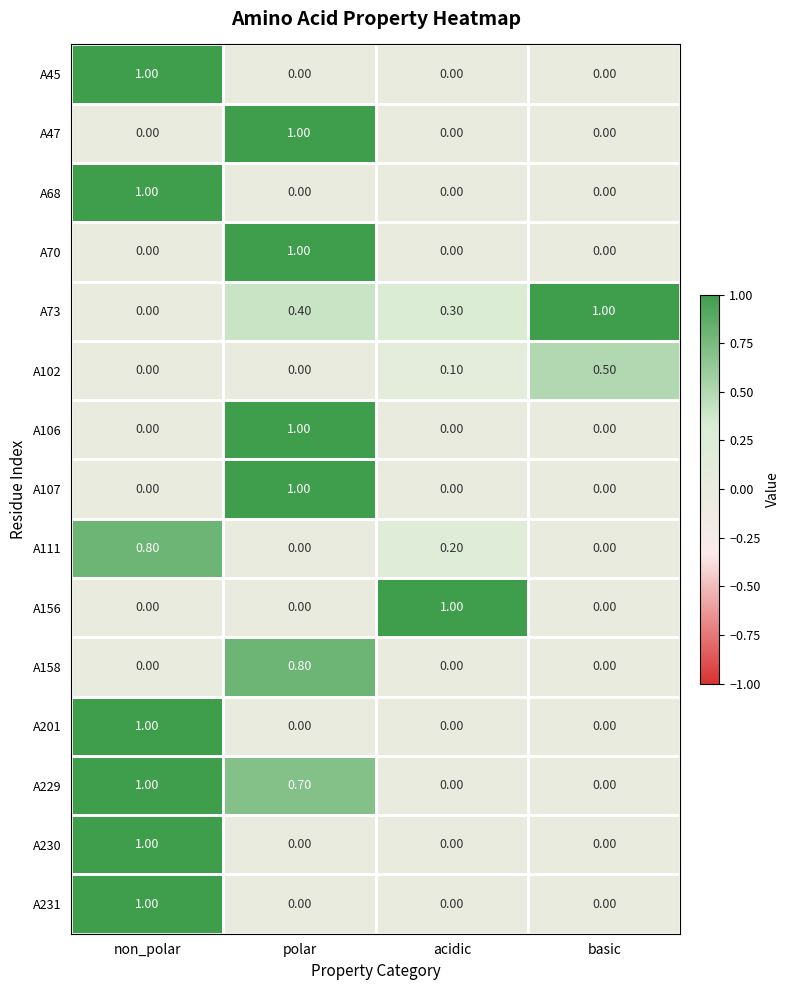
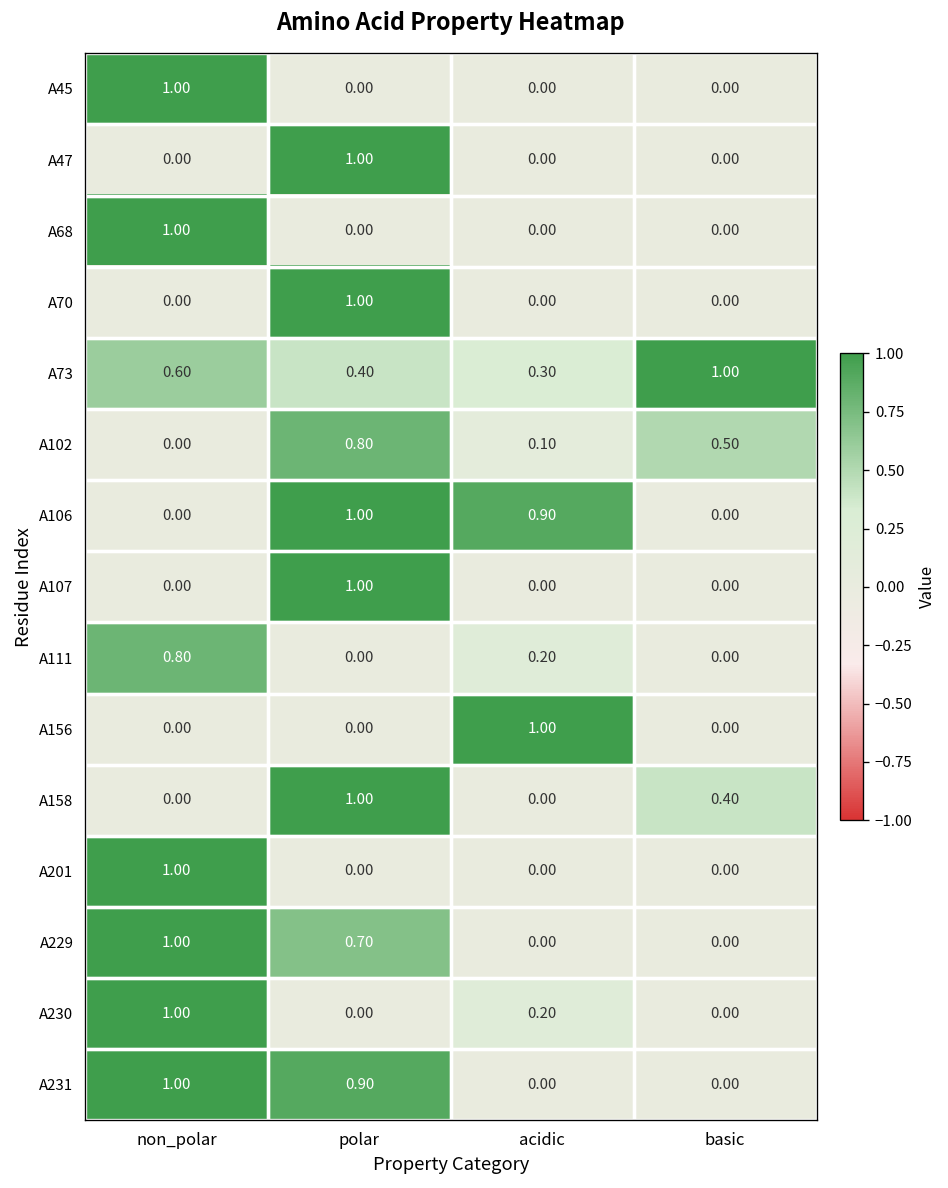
  {
    "A45": {
      "non_polar": 1.00,
      "polar": 0.00,
      "acidic": 0.00,
      "basic": 0.00
    },
    "A47": {
      "non_polar": 0.00,
      "polar": 1.00,
      "acidic": 0.00,
      "basic": 0.00
    },
    "A68": {
      "non_polar": 1.00,
      "polar": 0.00,
      "acidic": 0.00,
      "basic": 0.00
    },
    "A70": {
      "non_polar": 0.00,
      "polar": 1.00,
      "acidic": 0.00,
      "basic": 0.00
    },
    "A73": {
-     "non_polar": 0.00,
+     "non_polar": 0.60,
      "polar": 0.40,
      "acidic": 0.30,
      "basic": 1.00
    },
    "A102": {
      "non_polar": 0.00,
-     "polar": 0.00,
+     "polar": 0.80,
      "acidic": 0.10,
      "basic": 0.50
    },
    "A106": {
      "non_polar": 0.00,
      "polar": 1.00,
-     "acidic": 0.00,
+     "acidic": 0.90,
      "basic": 0.00
    },
    "A107": {
      "non_polar": 0.00,
      "polar": 1.00,
      "acidic": 0.00,
      "basic": 0.00
    },
    "A111": {
      "non_polar": 0.80,
      "polar": 0.00,
      "acidic": 0.20,
      "basic": 0.00
    },
    "A156": {
      "non_polar": 0.00,
      "polar": 0.00,
      "acidic": 1.00,
      "basic": 0.00
    },
    "A158": {
      "non_polar": 0.00,
-     "polar": 0.80,
+     "polar": 1.00,
      "acidic": 0.00,
-     "basic": 0.00
+     "basic": 0.40
    },
    "A201": {
      "non_polar": 1.00,
      "polar": 0.00,
      "acidic": 0.00,
      "basic": 0.00
    },
    "A229": {
      "non_polar": 1.00,
      "polar": 0.70,
      "acidic": 0.00,
      "basic": 0.00
    },
    "A230": {
      "non_polar": 1.00,
      "polar": 0.00,
-     "acidic": 0.00,
+     "acidic": 0.20,
      "basic": 0.00
    },
    "A231": {
      "non_polar": 1.00,
-     "polar": 0.00,
+     "polar": 0.90,
      "acidic": 0.00,
      "basic": 0.00
    }
  }
